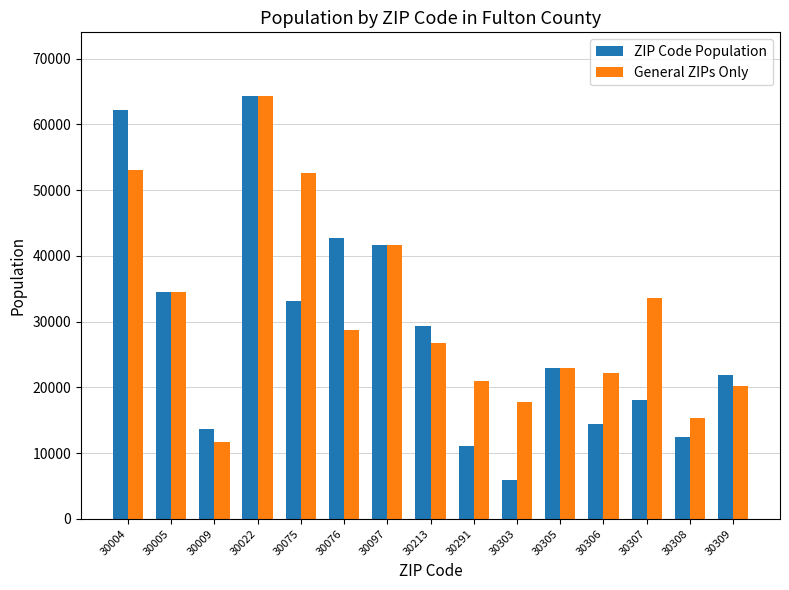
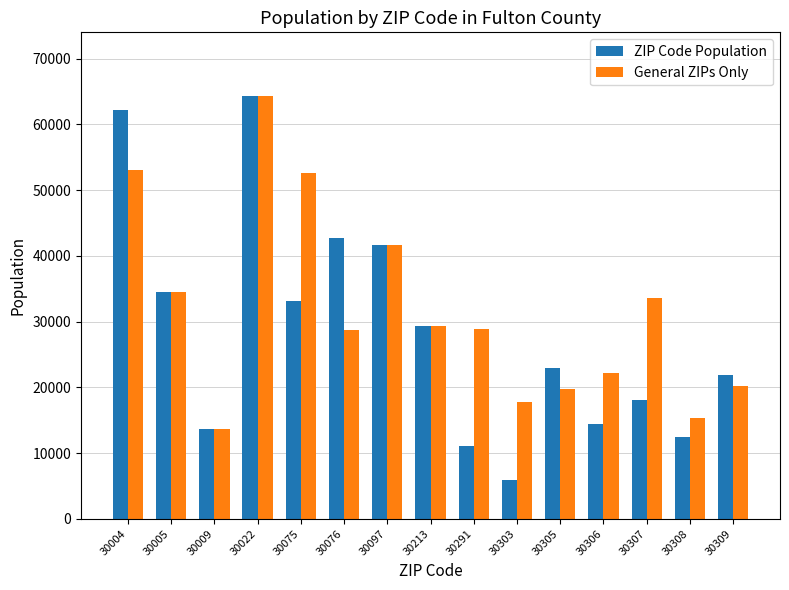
  {
    "ZIP Code Population": {
      "30004": 62000,
      "30005": 34000,
      "30009": 14000,
      "30022": 64000,
      "30075": 33000,
      "30076": 43000,
      "30097": 42000,
      "30213": 29000,
      "30291": 11000,
      "30303": 6000,
      "30305": 23000,
      "30306": 14000,
      "30307": 18000,
      "30308": 12000,
      "30309": 22000
    },
    "General ZIPs Only": {
      "30004": 53000,
      "30005": 34000,
-     "30009": 12000,
+     "30009": 14000,
      "30022": 64000,
      "30075": 53000,
      "30076": 29000,
      "30097": 42000,
-     "30213": 27000,
-     "30291": 21000,
+     "30213": 29000,
+     "30291": 29000,
      "30303": 18000,
-     "30305": 23000,
+     "30305": 20000,
      "30306": 22000,
      "30307": 34000,
      "30308": 15000,
      "30309": 20000
    }
  }
